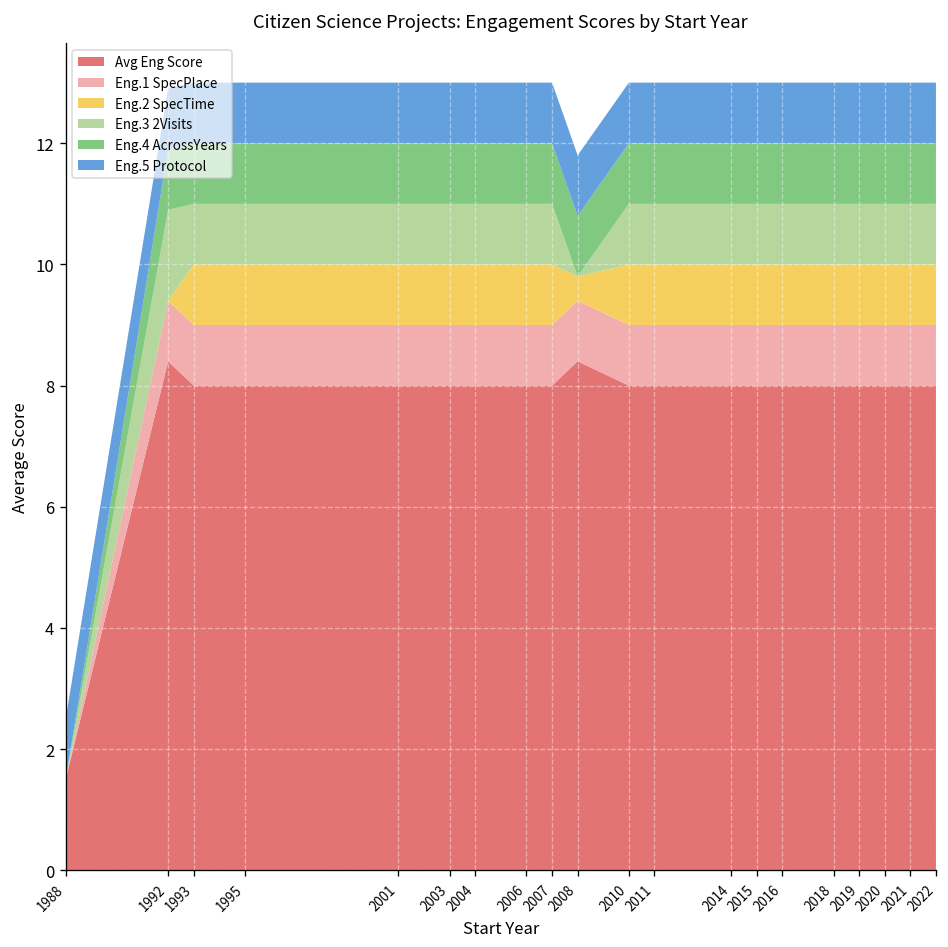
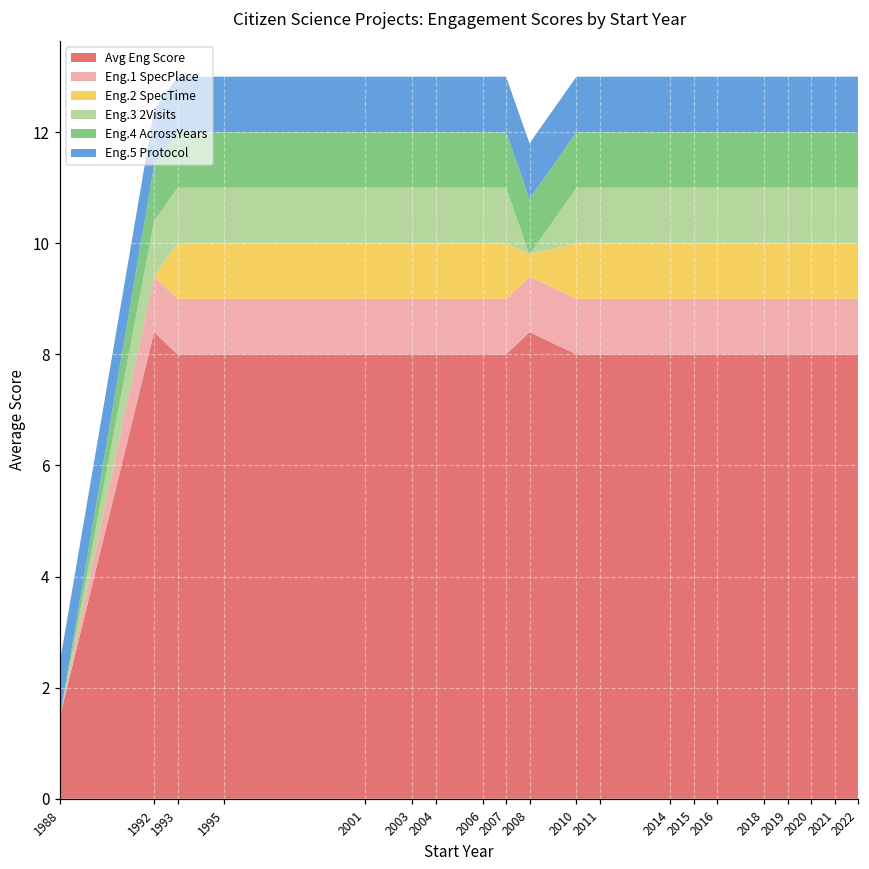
  {
    "Avg Eng Score": {
      "1992": 8.4,
      "1993": 8.0,
      "1995": 8.0,
      "2001": 8.0,
      "2003": 8.0,
      "2004": 8.0,
      "2006": 8.0,
      "2007": 8.0,
      "2008": 8.4,
      "2010": 8.0,
      "2011": 8.0,
      "2014": 8.0,
      "2015": 8.0,
      "2016": 8.0,
      "2018": 8.0,
      "2019": 8.0,
      "2020": 8.0,
      "2021": 8.0,
      "2022": 8.0
    },
    "Eng.1 SpecPlace": {
      "1993": 1.0,
      "1995": 1.0,
      "2001": 1.0,
      "2003": 1.0,
      "2004": 1.0,
      "2006": 1.0,
      "2007": 1.0,
      "2008": 1.0,
      "2010": 1.0,
      "2011": 1.0,
      "2014": 1.0,
      "2015": 1.0,
      "2016": 1.0,
      "2018": 1.0,
      "2019": 1.0,
      "2020": 1.0,
      "2021": 1.0,
      "2022": 1.0
    },
    "Eng.2 SpecTime": {
      "1993": 1.0,
      "1995": 1.0,
      "2001": 1.0,
      "2003": 1.0,
      "2004": 1.0,
      "2006": 1.0,
      "2007": 1.0,
      "2010": 1.0,
      "2011": 1.0,
      "2014": 1.0,
      "2015": 1.0,
      "2016": 1.0,
      "2018": 1.0,
      "2019": 1.0,
      "2020": 1.0,
      "2021": 1.0,
      "2022": 1.0
    },
    "Eng.3 2Visits": {
-     "1992": 1.5,
+     "1992": 1.0,
      "1993": 1.0,
      "1995": 1.0,
      "2001": 1.0,
      "2003": 1.0,
      "2004": 1.0,
      "2006": 1.0,
      "2007": 1.0,
      "2010": 1.0,
      "2011": 1.0,
      "2014": 1.0,
      "2015": 1.0,
      "2016": 1.0,
      "2018": 1.0,
      "2019": 1.0,
      "2020": 1.0,
      "2021": 1.0,
      "2022": 1.0
    },
    "Eng.4 AcrossYears": {
      "1995": 1.0,
      "2001": 1.0,
      "2003": 1.0,
      "2004": 1.0,
      "2006": 1.0,
      "2007": 1.0,
      "2008": 1.0,
      "2010": 1.0,
      "2011": 1.0,
      "2014": 1.0,
      "2015": 1.0,
      "2016": 1.0,
      "2018": 1.0,
      "2019": 1.0,
      "2020": 1.0,
      "2021": 1.0,
      "2022": 1.0
    },
    "Eng.5 Protocol": {
      "1988": 1.0,
      "1995": 1.0,
      "2001": 1.0,
      "2003": 1.0,
      "2004": 1.0,
      "2006": 1.0,
      "2007": 1.0,
      "2008": 1.0,
      "2010": 1.0,
      "2011": 1.0,
      "2014": 1.0,
      "2015": 1.0,
      "2016": 1.0,
      "2018": 1.0,
      "2019": 1.0,
      "2020": 1.0,
      "2021": 1.0,
      "2022": 1.0
    }
  }
